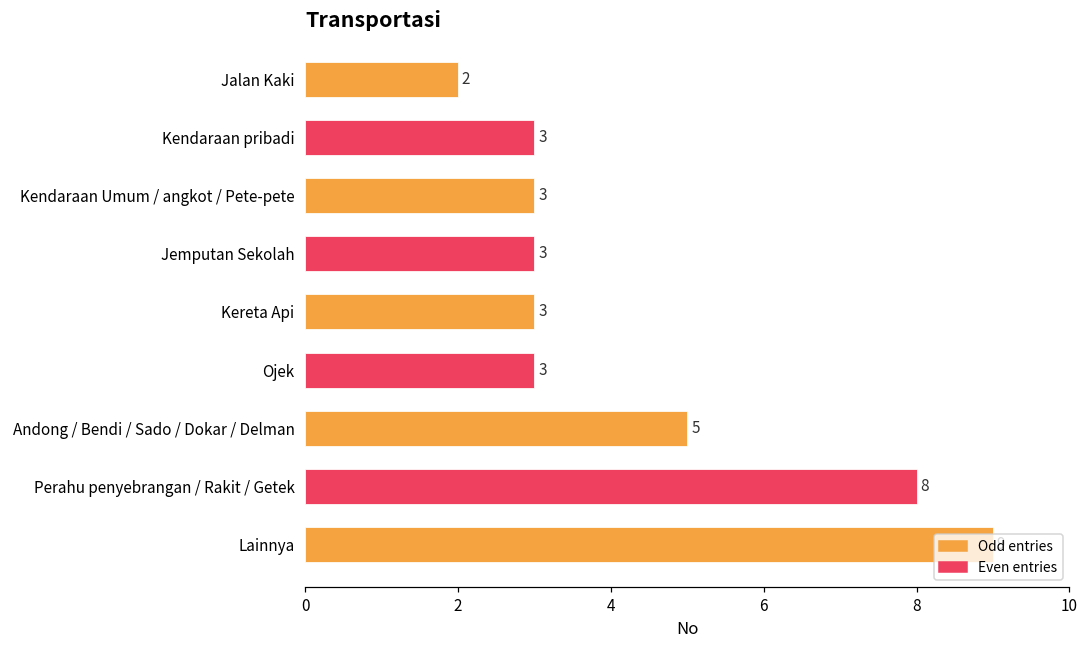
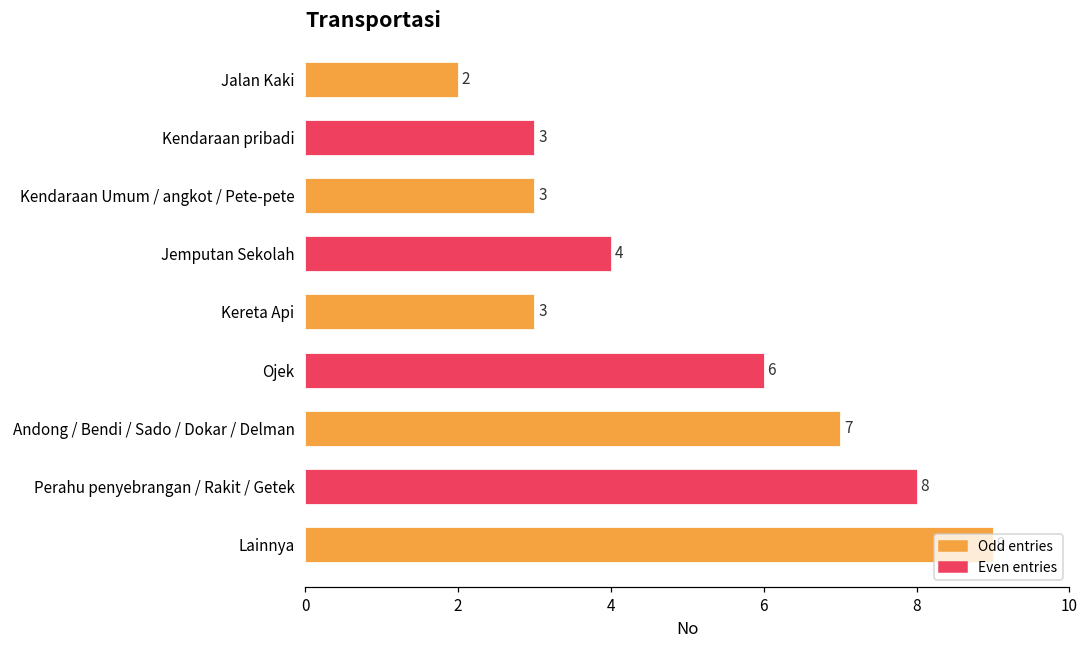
  {
    "Jalan Kaki": 2,
    "Kendaraan pribadi": 3,
    "Kendaraan Umum / angkot / Pete-pete": 3,
-   "Jemputan Sekolah": 3,
+   "Jemputan Sekolah": 4,
    "Kereta Api": 3,
-   "Ojek": 3,
-   "Andong / Bendi / Sado / Dokar / Delman": 5,
+   "Ojek": 6,
+   "Andong / Bendi / Sado / Dokar / Delman": 7,
    "Perahu penyebrangan / Rakit / Getek": 8
  }
